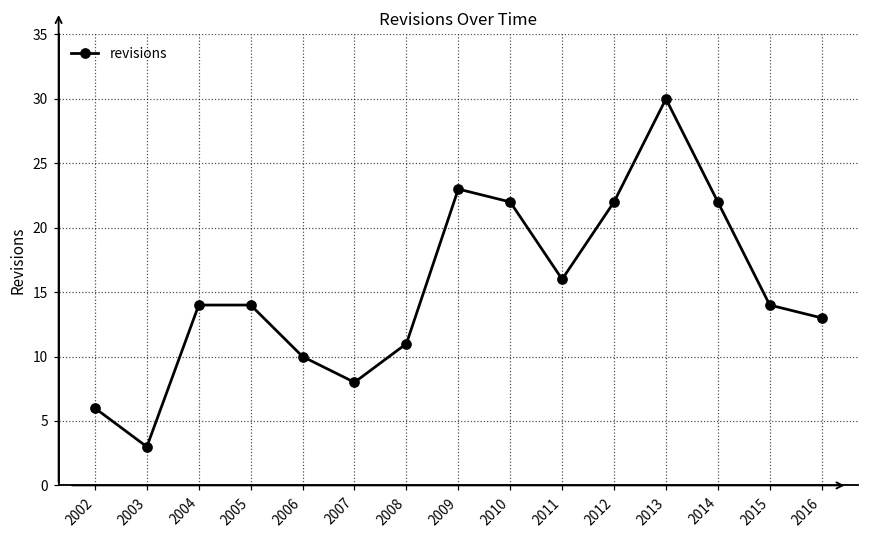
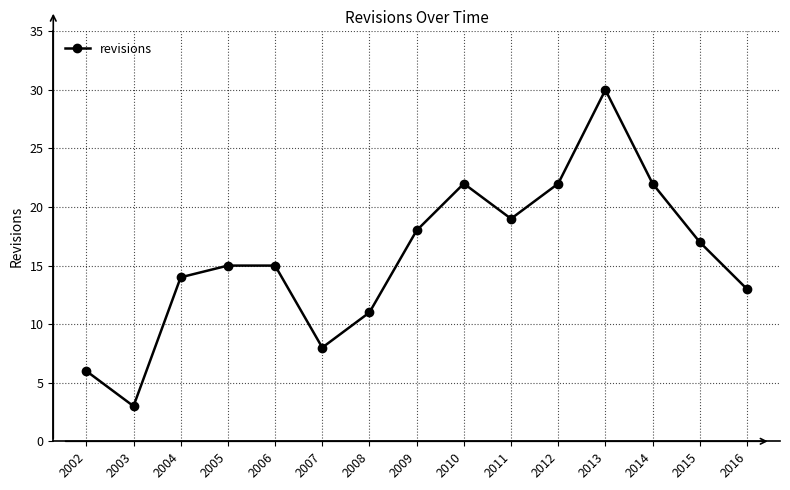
  {
    "2002": 6,
    "2003": 3,
    "2004": 14,
-   "2005": 14,
-   "2006": 10,
+   "2005": 15,
+   "2006": 15,
    "2007": 8,
    "2008": 11,
-   "2009": 23,
+   "2009": 18,
    "2010": 22,
-   "2011": 16,
+   "2011": 19,
    "2012": 22,
    "2013": 30,
    "2014": 22,
-   "2015": 14,
+   "2015": 17,
    "2016": 13
  }
